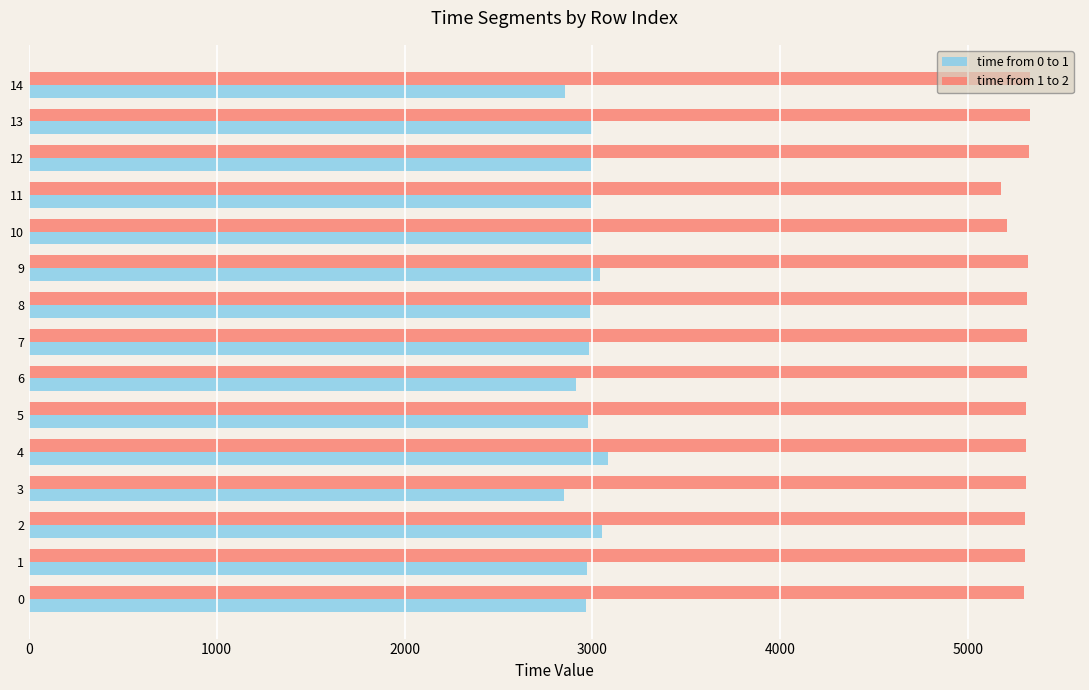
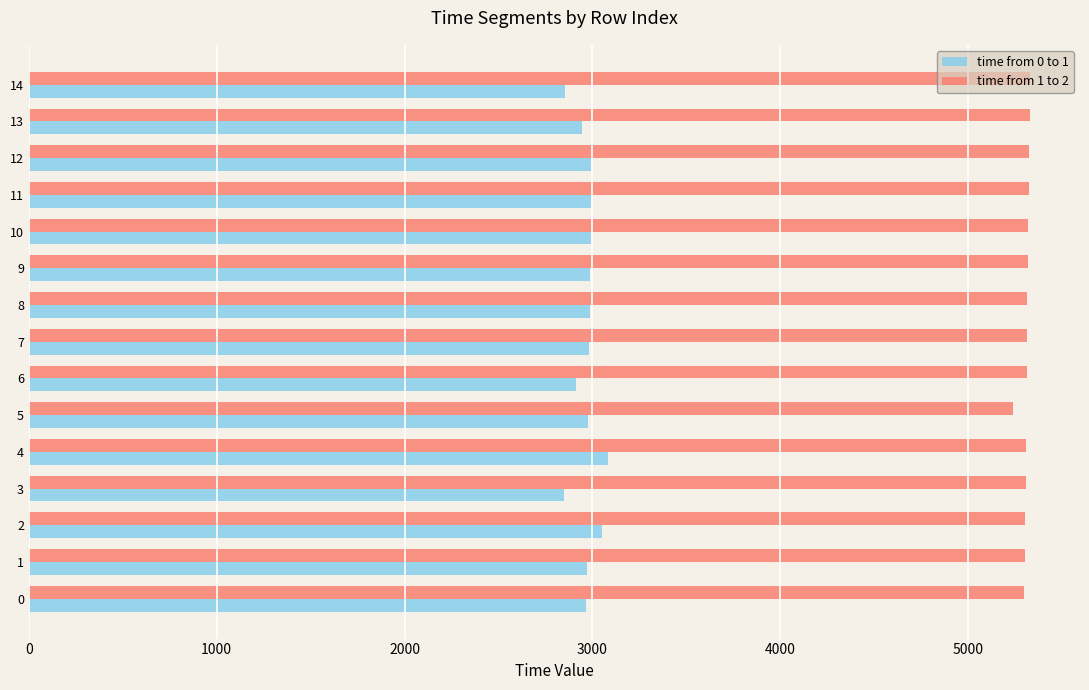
  {
    "time from 0 to 1": {
      "14": 2850,
-     "13": 3000,
+     "13": 2950,
      "12": 3000,
      "11": 2990,
      "10": 2990,
-     "9": 3040,
+     "9": 2990,
      "8": 2990,
      "7": 2980,
      "6": 2910,
      "5": 2980,
      "4": 3080,
      "3": 2850,
      "2": 3050,
      "1": 2970,
      "0": 2970
    },
    "time from 1 to 2": {
      "13": 5330,
      "12": 5330,
-     "11": 5180,
-     "10": 5210,
+     "11": 5320,
+     "10": 5320,
      "9": 5320,
      "8": 5320,
      "7": 5310,
      "6": 5310,
-     "5": 5310,
+     "5": 5240,
      "4": 5310,
      "3": 5310,
      "2": 5300,
      "1": 5300,
      "0": 5300
    }
  }
